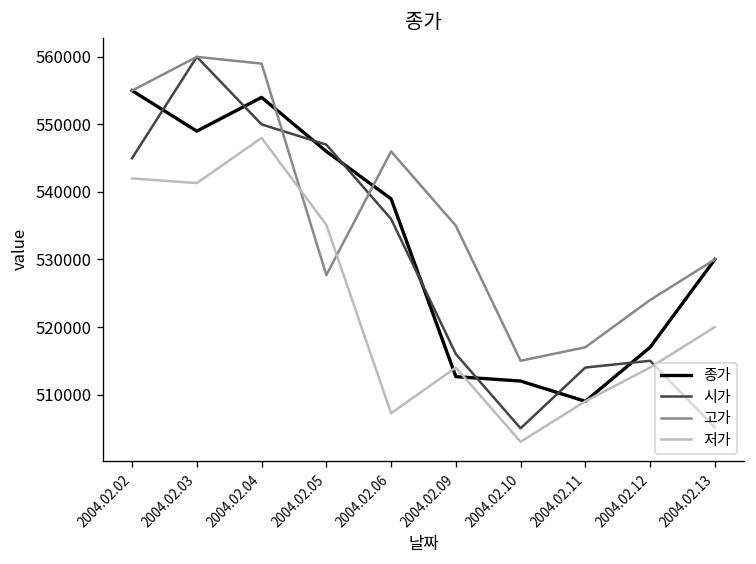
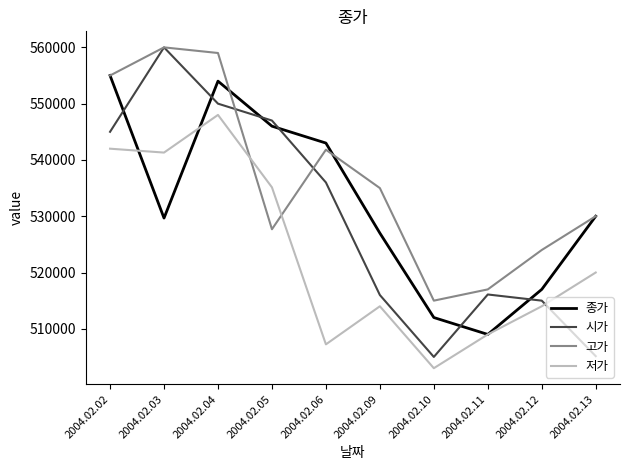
  {
    "종가": {
-     "2004.02.03": 549000,
+     "2004.02.03": 530000,
      "2004.02.04": 554000,
      "2004.02.05": 546000,
-     "2004.02.06": 539000,
-     "2004.02.09": 513000,
+     "2004.02.06": 543000,
+     "2004.02.09": 527000,
      "2004.02.10": 512000,
      "2004.02.12": 517000
    },
    "시가": {
      "2004.02.02": 545000,
      "2004.02.04": 550000,
      "2004.02.05": 547000,
      "2004.02.06": 536000,
      "2004.02.09": 516000,
      "2004.02.10": 505000,
-     "2004.02.11": 514000,
+     "2004.02.11": 516000,
      "2004.02.12": 515000
    },
    "고가": {
      "2004.02.04": 559000,
      "2004.02.05": 528000,
-     "2004.02.06": 546000,
+     "2004.02.06": 542000,
      "2004.02.09": 535000,
      "2004.02.10": 515000,
      "2004.02.11": 517000,
      "2004.02.12": 524000
    },
    "저가": {
      "2004.02.02": 542000,
      "2004.02.03": 541000,
      "2004.02.04": 548000,
      "2004.02.05": 535000,
      "2004.02.06": 507000,
      "2004.02.09": 514000,
      "2004.02.10": 503000,
      "2004.02.12": 514000,
      "2004.02.13": 520000
    }
  }
